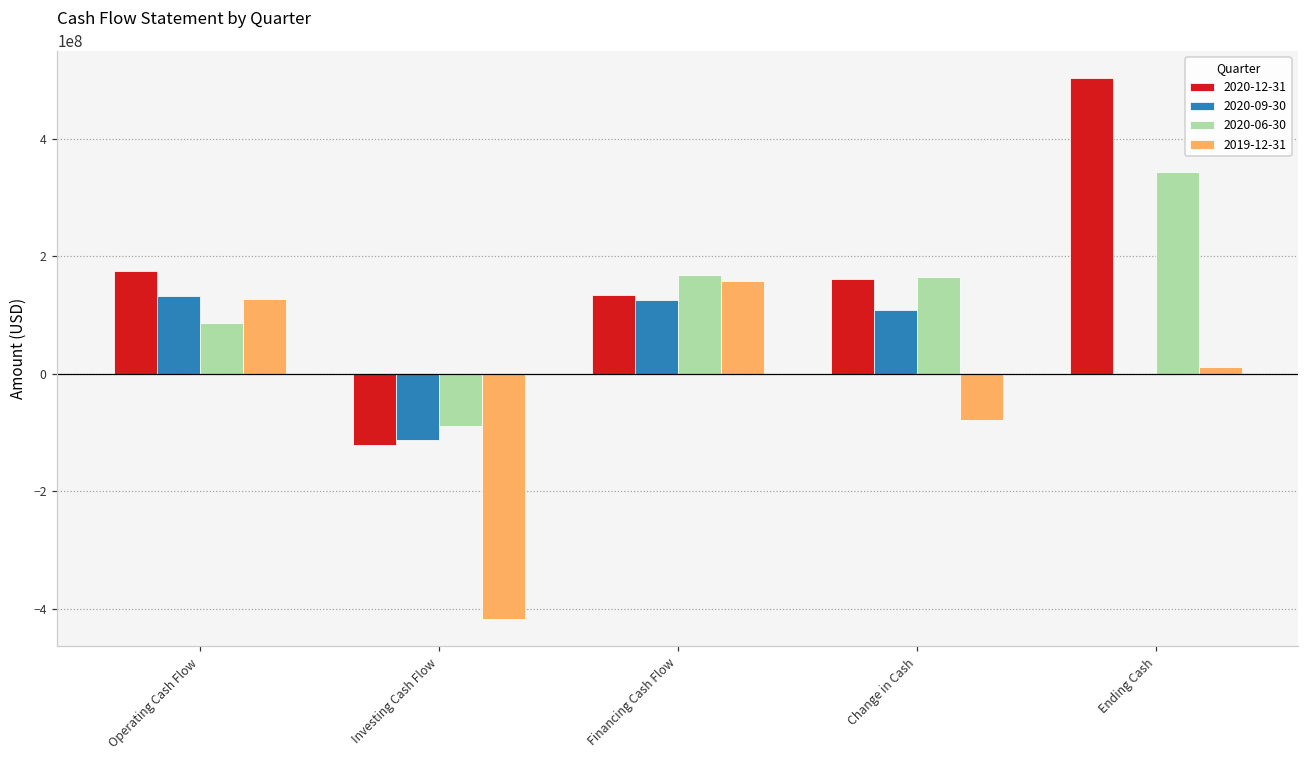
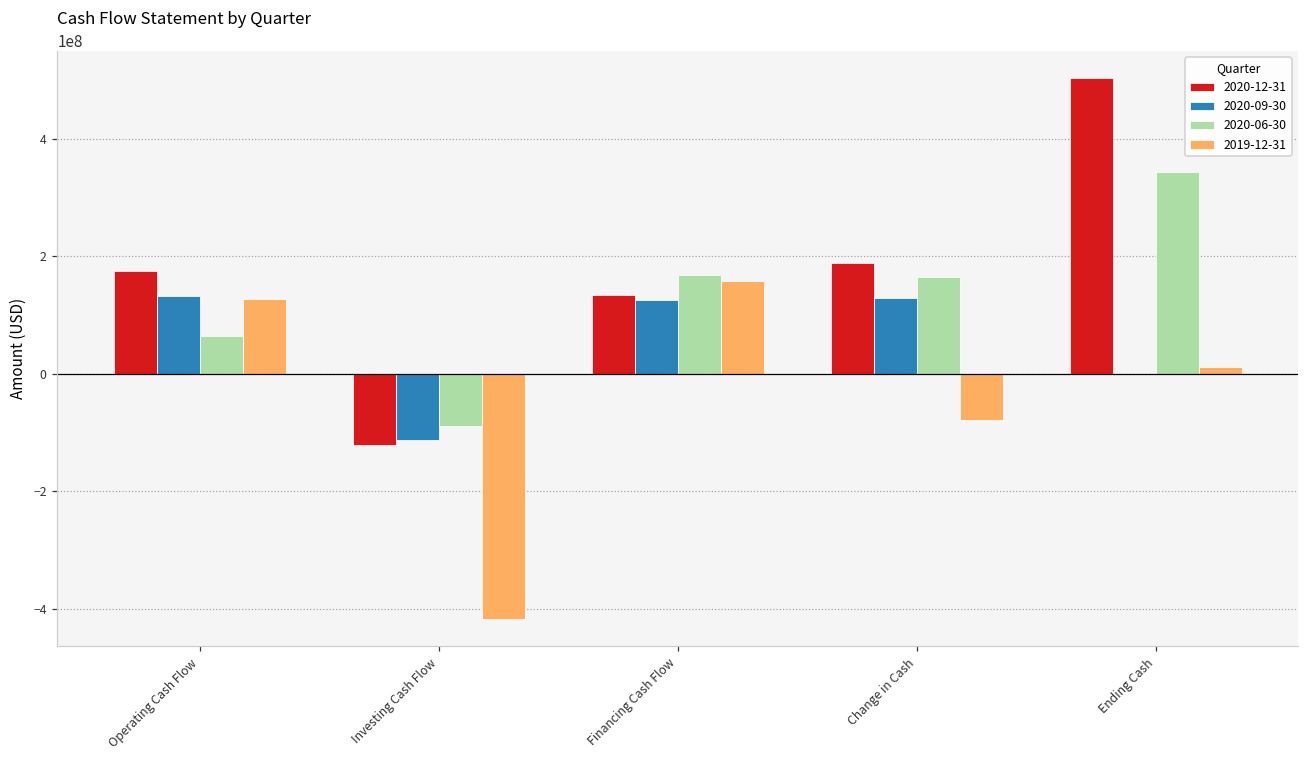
  {
    "2020-12-31": {
      "Operating Cash Flow": 170000000,
      "Investing Cash Flow": -120000000,
      "Financing Cash Flow": 130000000,
-     "Change in Cash": 160000000,
+     "Change in Cash": 190000000,
      "Ending Cash": 500000000
    },
    "2020-09-30": {
      "Operating Cash Flow": 130000000,
      "Investing Cash Flow": -110000000,
      "Financing Cash Flow": 120000000,
-     "Change in Cash": 110000000,
+     "Change in Cash": 130000000,
      "Ending Cash": 0
    },
    "2020-06-30": {
-     "Operating Cash Flow": 90000000,
+     "Operating Cash Flow": 60000000,
      "Investing Cash Flow": -90000000,
      "Financing Cash Flow": 170000000,
      "Change in Cash": 160000000,
      "Ending Cash": 340000000
    },
    "2019-12-31": {
      "Operating Cash Flow": 130000000,
      "Investing Cash Flow": -420000000,
      "Financing Cash Flow": 160000000,
      "Change in Cash": -80000000,
      "Ending Cash": 10000000
    }
  }
